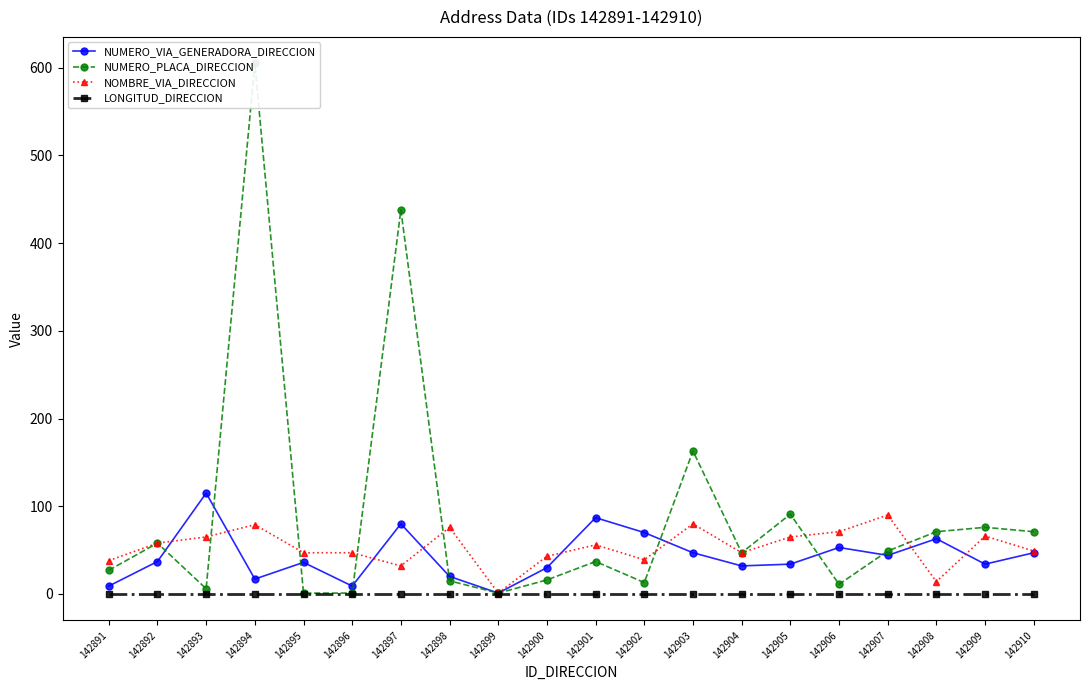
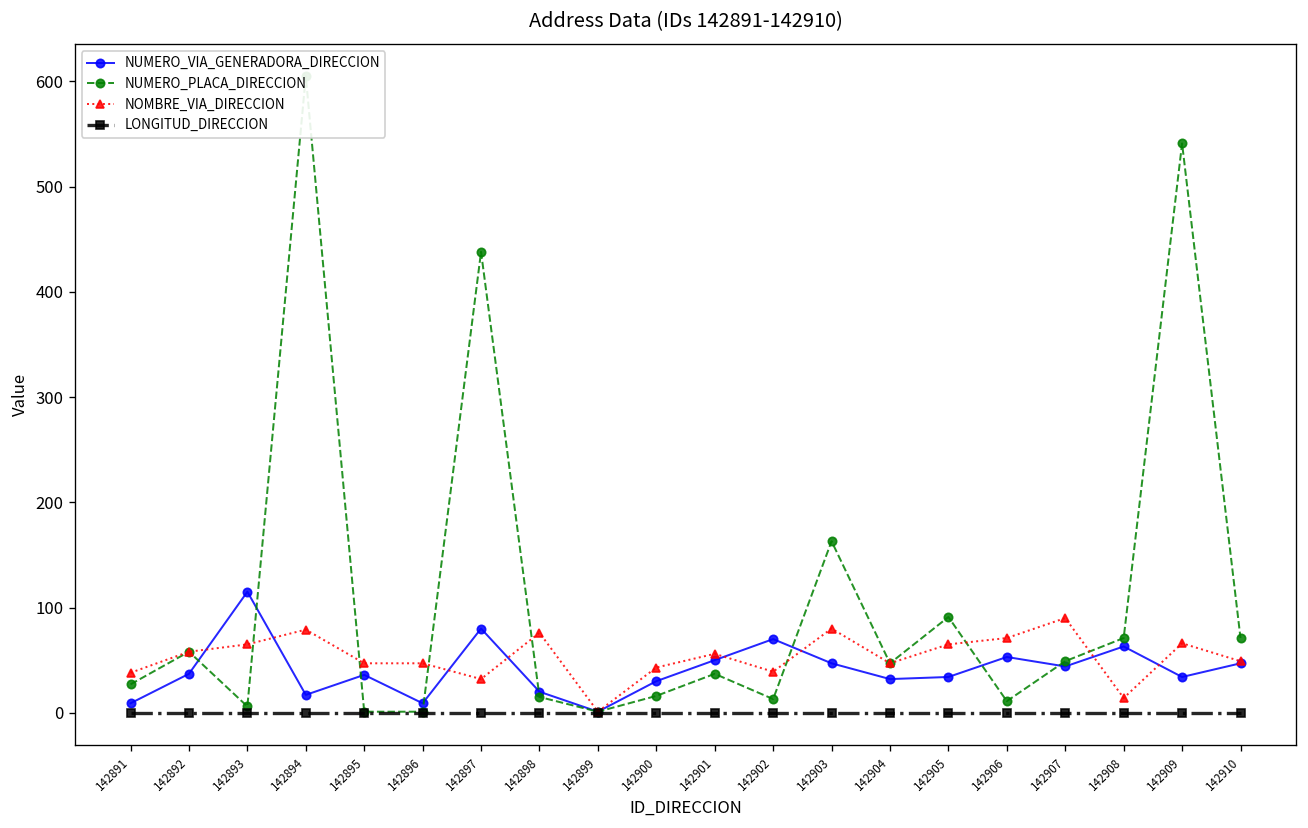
  {
    "NUMERO_VIA_GENERADORA_DIRECCION": {
      "142891": 10,
      "142892": 40,
      "142893": 120,
      "142894": 20,
      "142895": 40,
      "142896": 10,
      "142897": 80,
      "142898": 20,
      "142900": 30,
-     "142901": 90,
+     "142901": 50,
      "142902": 70,
      "142903": 50,
      "142904": 30,
      "142905": 30,
      "142906": 50,
      "142907": 40,
      "142908": 60,
      "142909": 30
    },
    "NUMERO_PLACA_DIRECCION": {
      "142891": 30,
      "142893": 10,
      "142897": 440,
      "142898": 20,
      "142900": 20,
      "142901": 40,
      "142902": 10,
      "142903": 160,
      "142905": 90,
      "142906": 10,
      "142907": 50,
      "142908": 70,
-     "142909": 80,
+     "142909": 540,
      "142910": 70
    },
    "NOMBRE_VIA_DIRECCION": {
      "142891": 40,
      "142893": 70,
      "142894": 80,
      "142895": 50,
      "142896": 50,
      "142897": 30,
      "142898": 80,
      "142900": 40,
      "142901": 60,
      "142902": 40,
      "142903": 80,
      "142905": 70,
      "142906": 70,
      "142907": 90,
      "142908": 10,
      "142909": 70
    },
    "LONGITUD_DIRECCION": {
      "142891": 0,
      "142892": 0,
      "142893": 0,
      "142894": 0,
      "142897": 0,
      "142898": 0,
      "142900": 0,
      "142901": 0,
      "142902": 0,
      "142903": 0,
      "142904": 0,
      "142905": 0,
      "142906": 0,
      "142907": 0,
      "142908": 0,
      "142909": 0,
      "142910": 0
    }
  }
